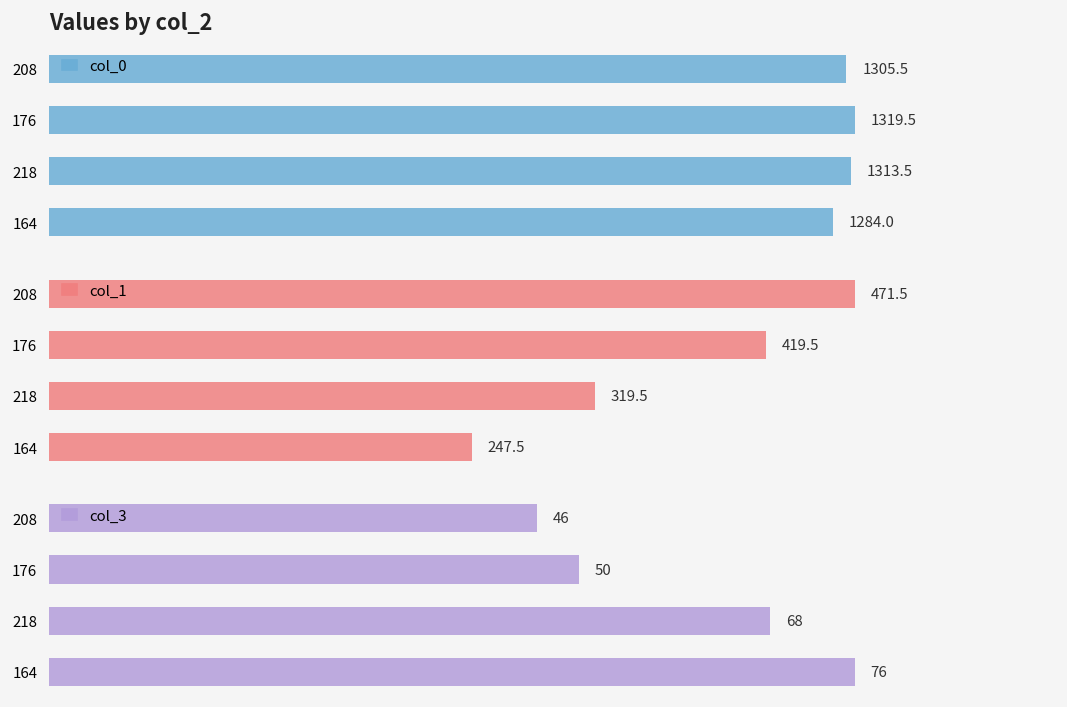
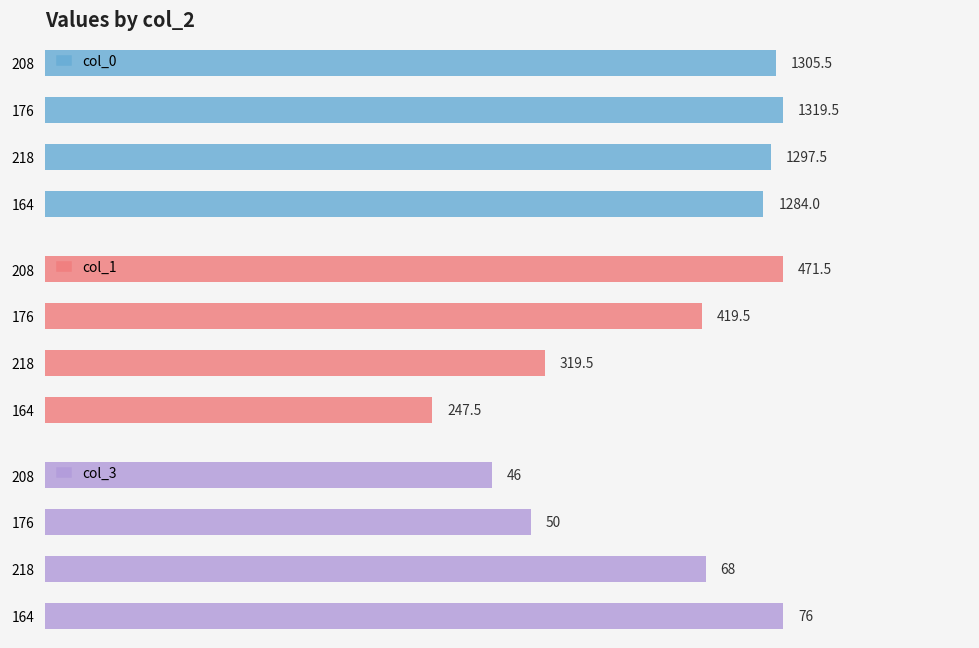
  {
    "Values by col_2": {
      "208": 1305.5,
      "176": 1319.5,
-     "218": 1313.5,
+     "218": 1297.5,
      "164": 1284.0
    }
  }
